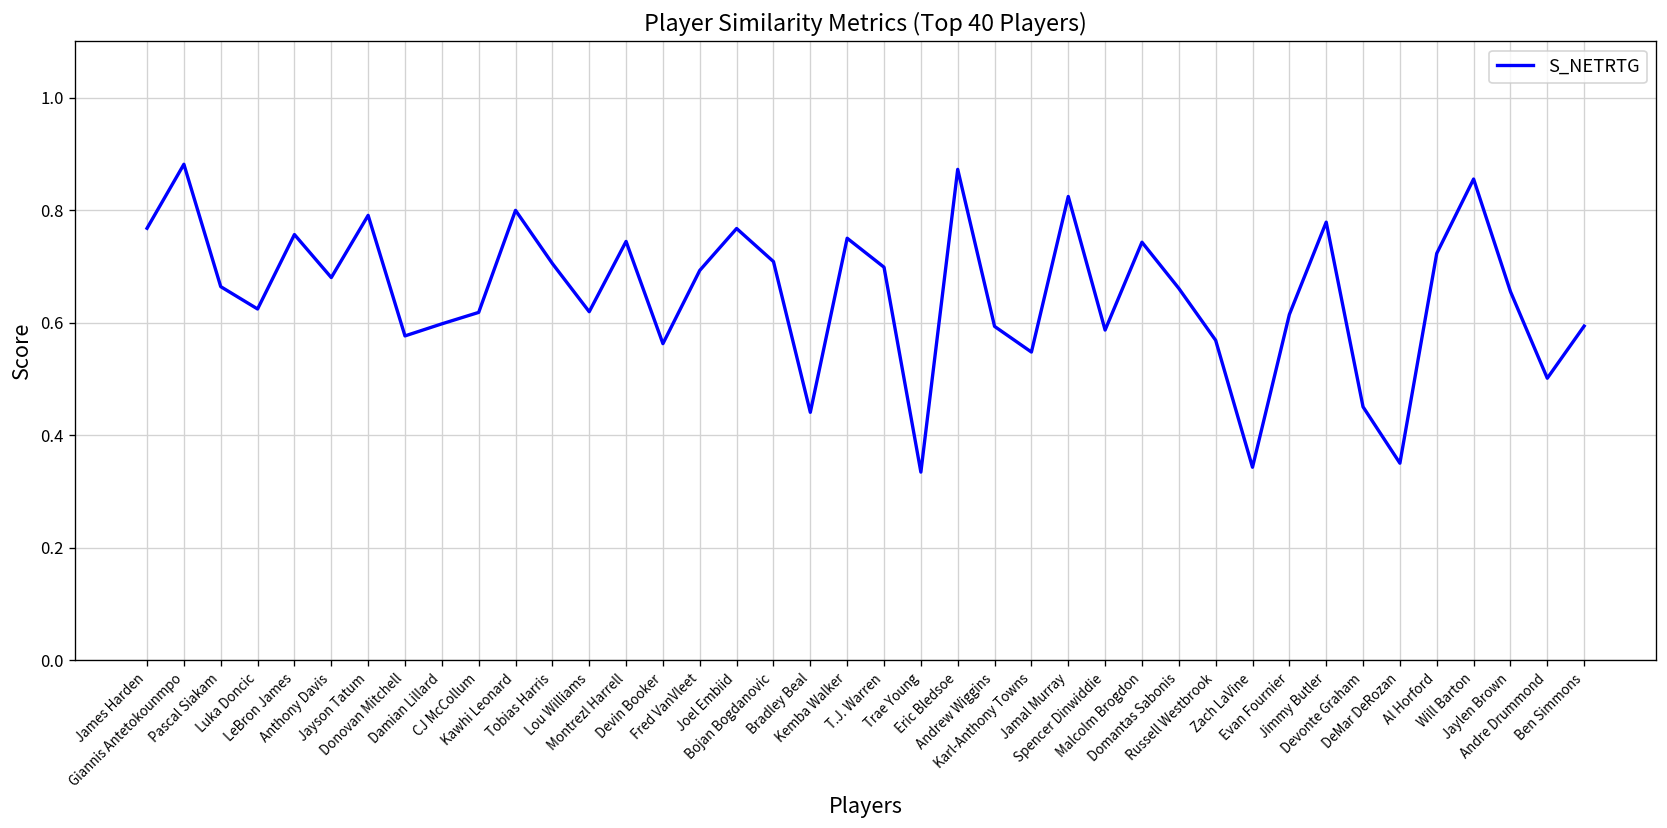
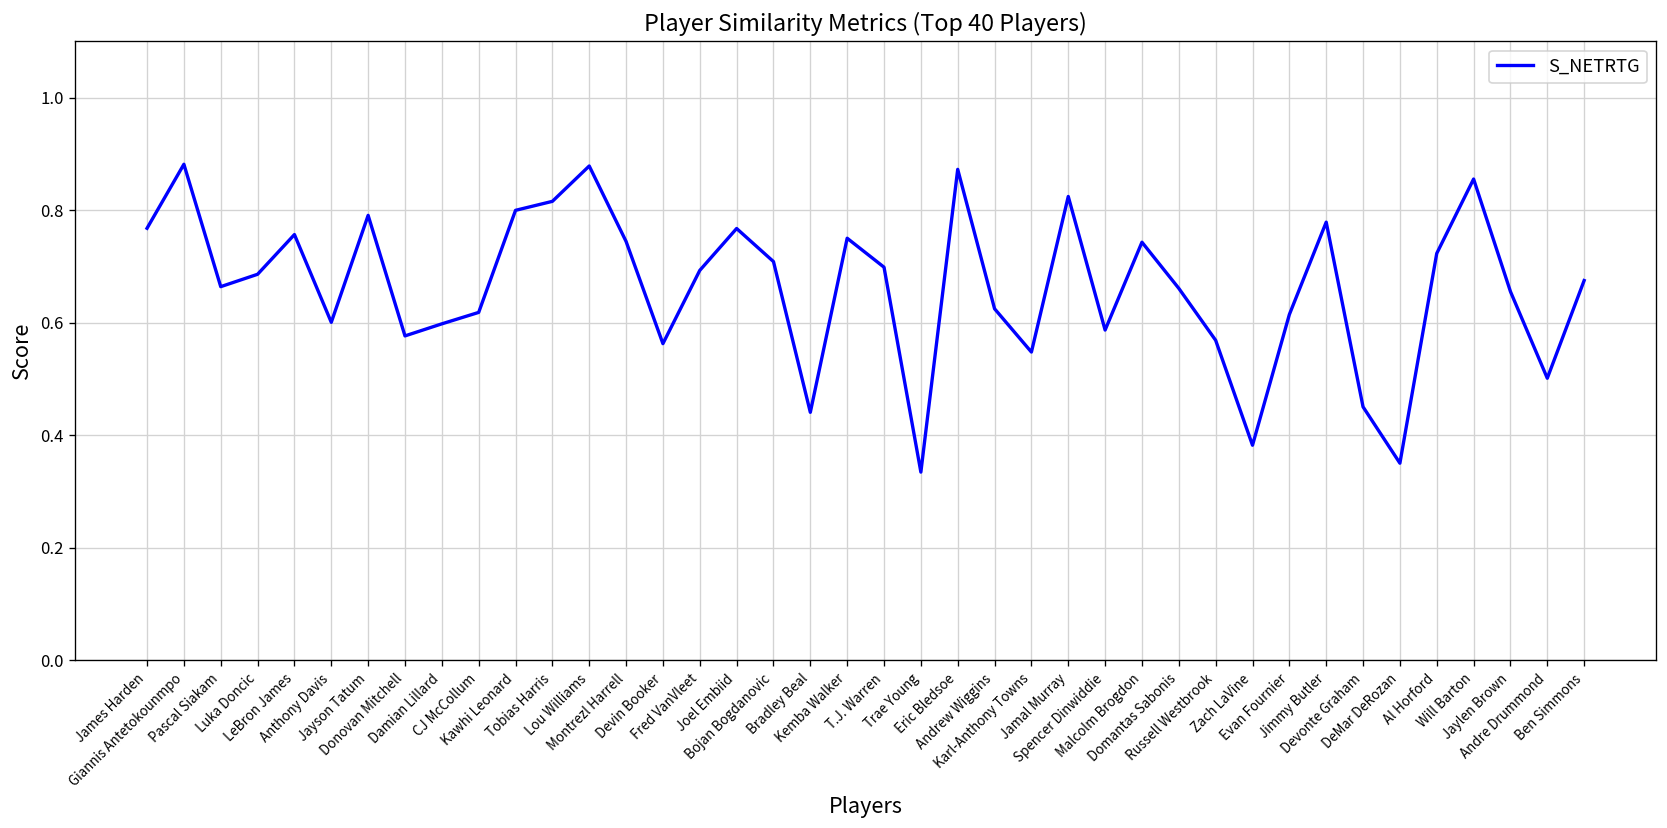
  {
    "James Harden": 0.77,
    "Giannis Antetokounmpo": 0.88,
    "Pascal Siakam": 0.66,
-   "Luka Doncic": 0.62,
+   "Luka Doncic": 0.69,
    "LeBron James": 0.76,
-   "Anthony Davis": 0.68,
+   "Anthony Davis": 0.60,
    "Jayson Tatum": 0.79,
    "Donovan Mitchell": 0.58,
    "Damian Lillard": 0.60,
    "CJ McCollum": 0.62,
    "Kawhi Leonard": 0.80,
-   "Tobias Harris": 0.71,
-   "Lou Williams": 0.62,
+   "Tobias Harris": 0.82,
+   "Lou Williams": 0.88,
    "Montrezl Harrell": 0.74,
    "Devin Booker": 0.56,
    "Fred VanVleet": 0.69,
    "Joel Embiid": 0.77,
    "Bojan Bogdanovic": 0.71,
    "Bradley Beal": 0.44,
    "Kemba Walker": 0.75,
    "T.J. Warren": 0.70,
    "Trae Young": 0.33,
    "Eric Bledsoe": 0.87,
-   "Andrew Wiggins": 0.59,
+   "Andrew Wiggins": 0.62,
    "Karl-Anthony Towns": 0.55,
    "Jamal Murray": 0.82,
    "Spencer Dinwiddie": 0.59,
    "Malcolm Brogdon": 0.74,
    "Domantas Sabonis": 0.66,
    "Russell Westbrook": 0.57,
-   "Zach LaVine": 0.34,
+   "Zach LaVine": 0.38,
    "Evan Fournier": 0.61,
    "Jimmy Butler": 0.78,
    "Devonte Graham": 0.45,
    "DeMar DeRozan": 0.35,
    "Al Horford": 0.72,
    "Will Barton": 0.86,
    "Jaylen Brown": 0.66,
    "Andre Drummond": 0.50,
-   "Ben Simmons": 0.59
+   "Ben Simmons": 0.67
  }
